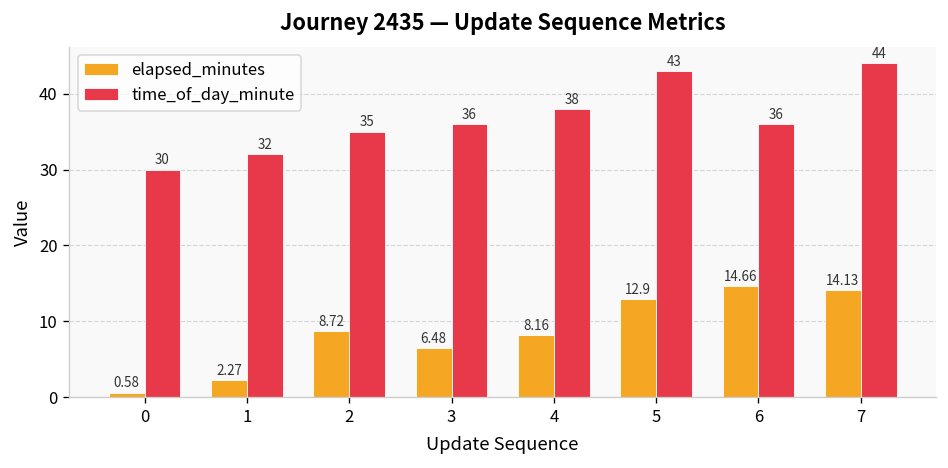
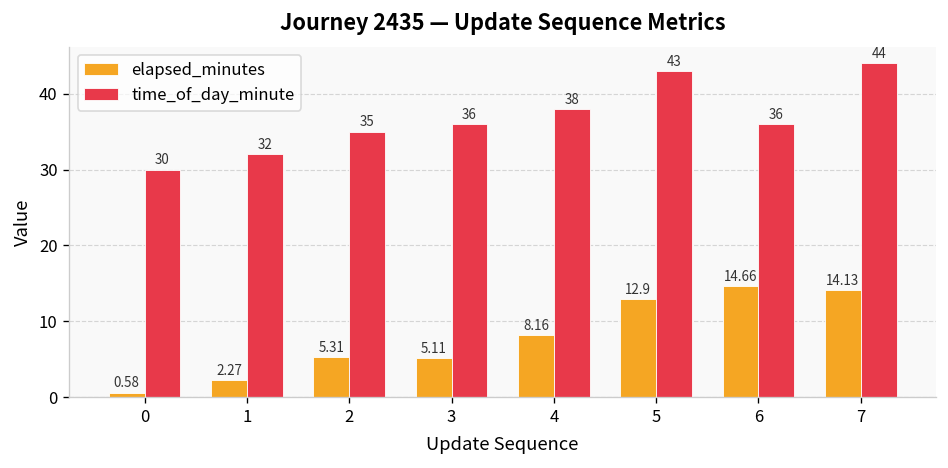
  {
    "elapsed_minutes": {
      "0": 0.58,
      "1": 2.27,
-     "2": 8.72,
-     "3": 6.48,
+     "2": 5.31,
+     "3": 5.11,
      "4": 8.16,
      "5": 12.9,
      "6": 14.66,
      "7": 14.13
    },
    "time_of_day_minute": {
      "0": 30,
      "1": 32,
      "2": 35,
      "3": 36,
      "4": 38,
      "5": 43,
      "6": 36,
      "7": 44
    }
  }
